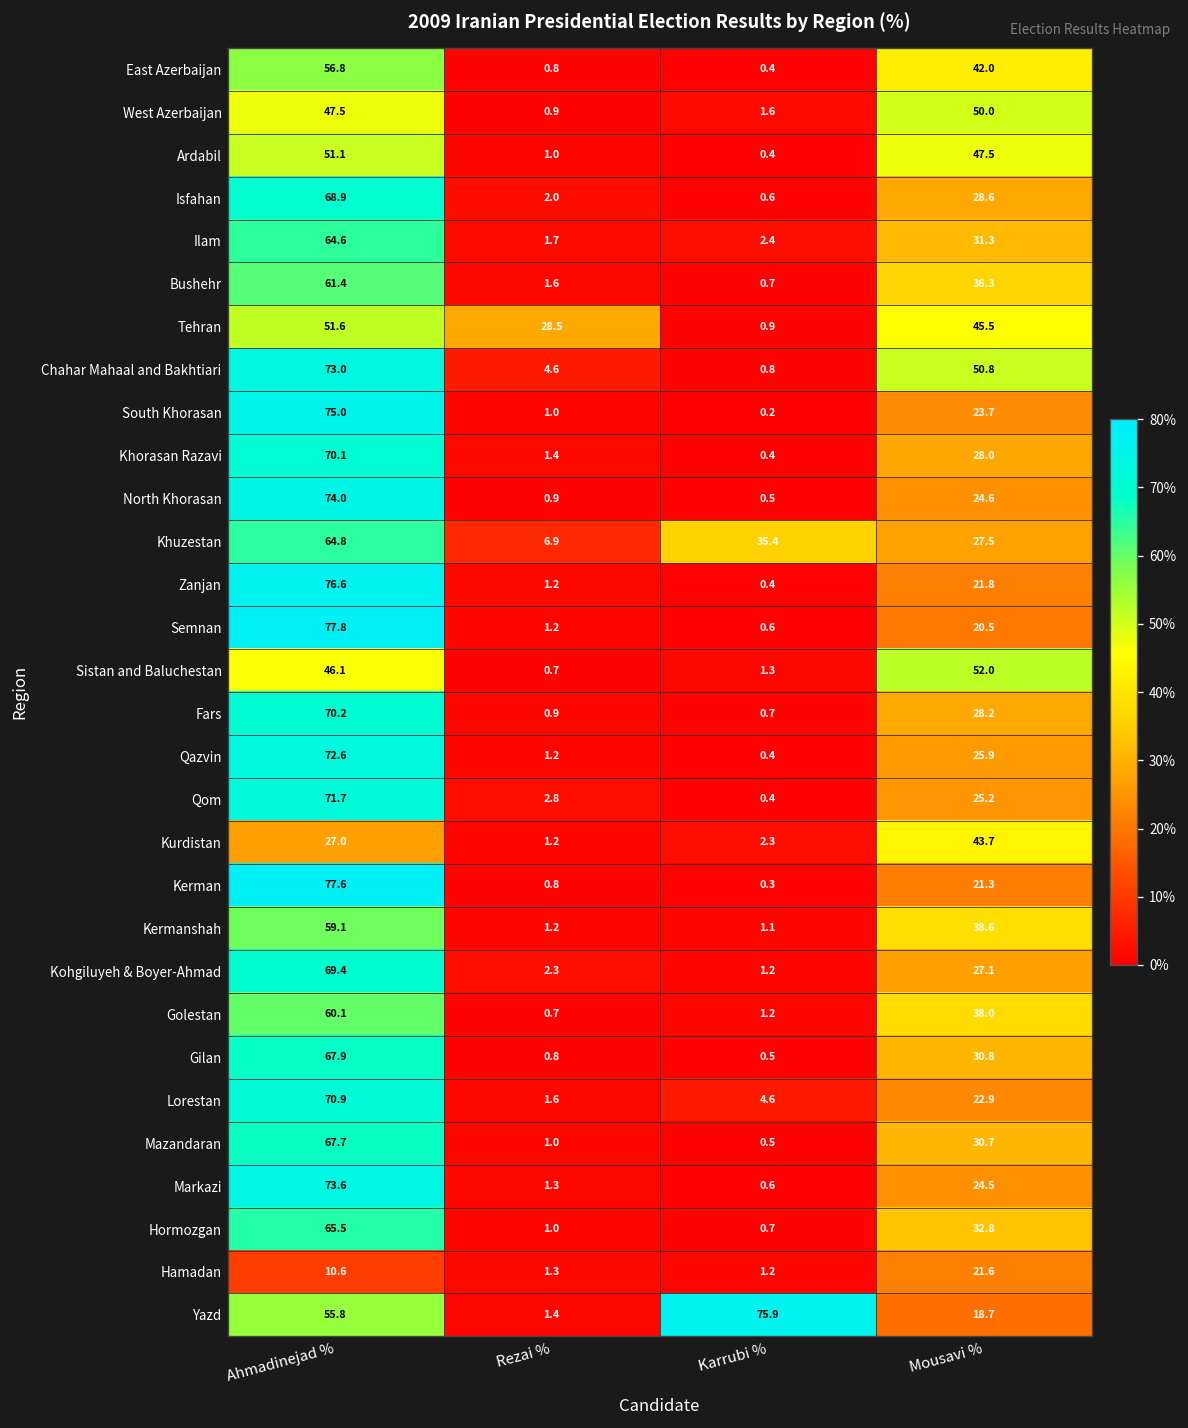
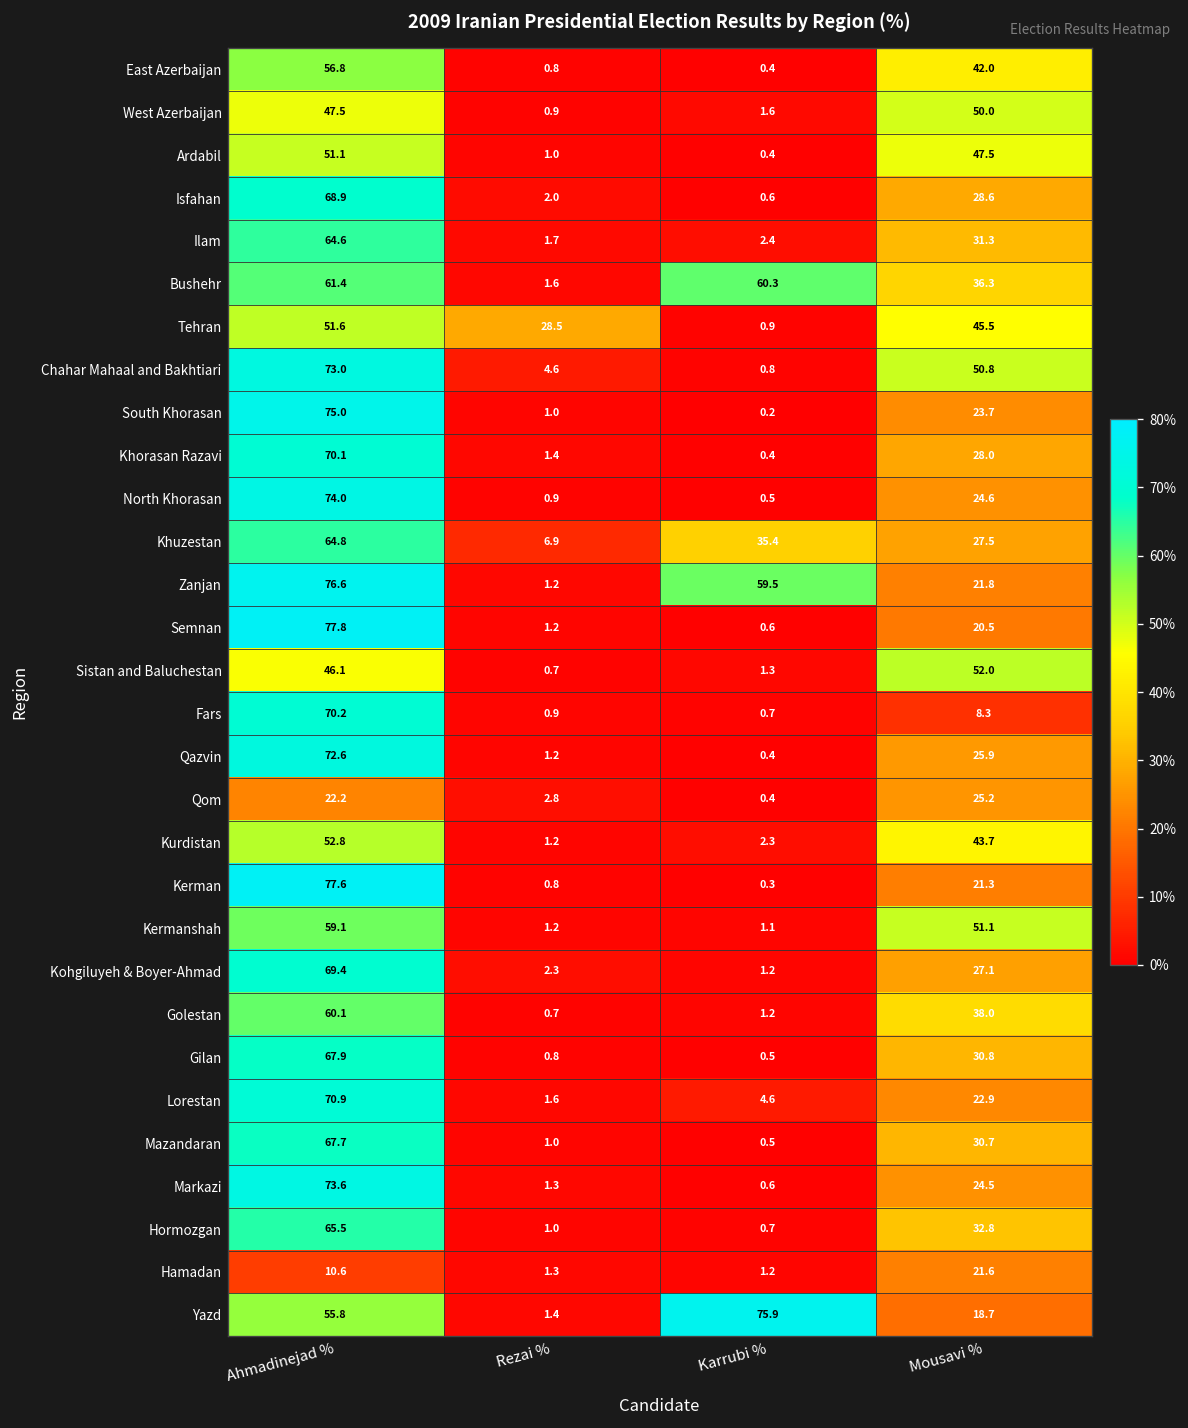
  {
    "East Azerbaijan": {
      "Ahmadinejad %": 56.8,
      "Rezai %": 0.8,
      "Karrubi %": 0.4,
      "Mousavi %": 42.0
    },
    "West Azerbaijan": {
      "Ahmadinejad %": 47.5,
      "Rezai %": 0.9,
      "Karrubi %": 1.6,
      "Mousavi %": 50.0
    },
    "Ardabil": {
      "Ahmadinejad %": 51.1,
      "Rezai %": 1.0,
      "Karrubi %": 0.4,
      "Mousavi %": 47.5
    },
    "Isfahan": {
      "Ahmadinejad %": 68.9,
      "Rezai %": 2.0,
      "Karrubi %": 0.6,
      "Mousavi %": 28.6
    },
    "Ilam": {
      "Ahmadinejad %": 64.6,
      "Rezai %": 1.7,
      "Karrubi %": 2.4,
      "Mousavi %": 31.3
    },
    "Bushehr": {
      "Ahmadinejad %": 61.4,
      "Rezai %": 1.6,
-     "Karrubi %": 0.7,
+     "Karrubi %": 60.3,
      "Mousavi %": 36.3
    },
    "Tehran": {
      "Ahmadinejad %": 51.6,
      "Rezai %": 28.5,
      "Karrubi %": 0.9,
      "Mousavi %": 45.5
    },
    "Chahar Mahaal and Bakhtiari": {
      "Ahmadinejad %": 73.0,
      "Rezai %": 4.6,
      "Karrubi %": 0.8,
      "Mousavi %": 50.8
    },
    "South Khorasan": {
      "Ahmadinejad %": 75.0,
      "Rezai %": 1.0,
      "Karrubi %": 0.2,
      "Mousavi %": 23.7
    },
    "Khorasan Razavi": {
      "Ahmadinejad %": 70.1,
      "Rezai %": 1.4,
      "Karrubi %": 0.4,
      "Mousavi %": 28.0
    },
    "North Khorasan": {
      "Ahmadinejad %": 74.0,
      "Rezai %": 0.9,
      "Karrubi %": 0.5,
      "Mousavi %": 24.6
    },
    "Khuzestan": {
      "Ahmadinejad %": 64.8,
      "Rezai %": 6.9,
      "Karrubi %": 35.4,
      "Mousavi %": 27.5
    },
    "Zanjan": {
      "Ahmadinejad %": 76.6,
      "Rezai %": 1.2,
-     "Karrubi %": 0.4,
+     "Karrubi %": 59.5,
      "Mousavi %": 21.8
    },
    "Semnan": {
      "Ahmadinejad %": 77.8,
      "Rezai %": 1.2,
      "Karrubi %": 0.6,
      "Mousavi %": 20.5
    },
    "Sistan and Baluchestan": {
      "Ahmadinejad %": 46.1,
      "Rezai %": 0.7,
      "Karrubi %": 1.3,
      "Mousavi %": 52.0
    },
    "Fars": {
      "Ahmadinejad %": 70.2,
      "Rezai %": 0.9,
      "Karrubi %": 0.7,
-     "Mousavi %": 28.2
+     "Mousavi %": 8.3
    },
    "Qazvin": {
      "Ahmadinejad %": 72.6,
      "Rezai %": 1.2,
      "Karrubi %": 0.4,
      "Mousavi %": 25.9
    },
    "Qom": {
-     "Ahmadinejad %": 71.7,
+     "Ahmadinejad %": 22.2,
      "Rezai %": 2.8,
      "Karrubi %": 0.4,
      "Mousavi %": 25.2
    },
    "Kurdistan": {
-     "Ahmadinejad %": 27.0,
+     "Ahmadinejad %": 52.8,
      "Rezai %": 1.2,
      "Karrubi %": 2.3,
      "Mousavi %": 43.7
    },
    "Kerman": {
      "Ahmadinejad %": 77.6,
      "Rezai %": 0.8,
      "Karrubi %": 0.3,
      "Mousavi %": 21.3
    },
    "Kermanshah": {
      "Ahmadinejad %": 59.1,
      "Rezai %": 1.2,
      "Karrubi %": 1.1,
-     "Mousavi %": 38.6
+     "Mousavi %": 51.1
    },
    "Kohgiluyeh & Boyer-Ahmad": {
      "Ahmadinejad %": 69.4,
      "Rezai %": 2.3,
      "Karrubi %": 1.2,
      "Mousavi %": 27.1
    },
    "Golestan": {
      "Ahmadinejad %": 60.1,
      "Rezai %": 0.7,
      "Karrubi %": 1.2,
      "Mousavi %": 38.0
    },
    "Gilan": {
      "Ahmadinejad %": 67.9,
      "Rezai %": 0.8,
      "Karrubi %": 0.5,
      "Mousavi %": 30.8
    },
    "Lorestan": {
      "Ahmadinejad %": 70.9,
      "Rezai %": 1.6,
      "Karrubi %": 4.6,
      "Mousavi %": 22.9
    },
    "Mazandaran": {
      "Ahmadinejad %": 67.7,
      "Rezai %": 1.0,
      "Karrubi %": 0.5,
      "Mousavi %": 30.7
    },
    "Markazi": {
      "Ahmadinejad %": 73.6,
      "Rezai %": 1.3,
      "Karrubi %": 0.6,
      "Mousavi %": 24.5
    },
    "Hormozgan": {
      "Ahmadinejad %": 65.5,
      "Rezai %": 1.0,
      "Karrubi %": 0.7,
      "Mousavi %": 32.8
    },
    "Hamadan": {
      "Ahmadinejad %": 10.6,
      "Rezai %": 1.3,
      "Karrubi %": 1.2,
      "Mousavi %": 21.6
    },
    "Yazd": {
      "Ahmadinejad %": 55.8,
      "Rezai %": 1.4,
      "Karrubi %": 75.9,
      "Mousavi %": 18.7
    }
  }
